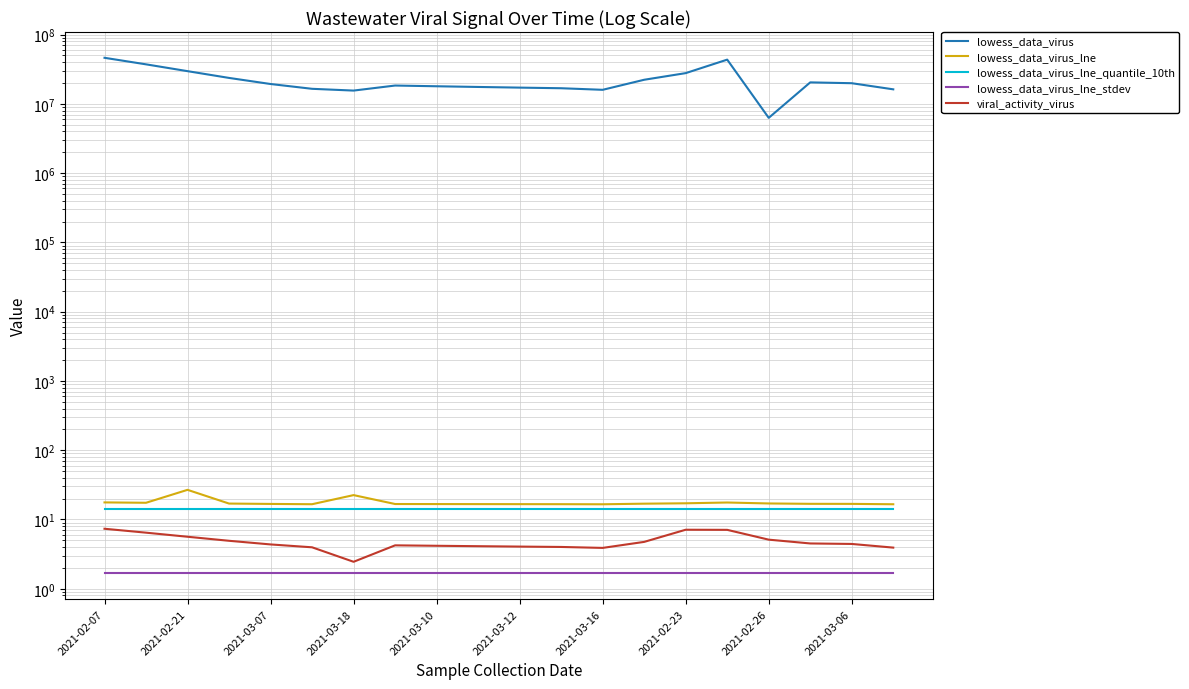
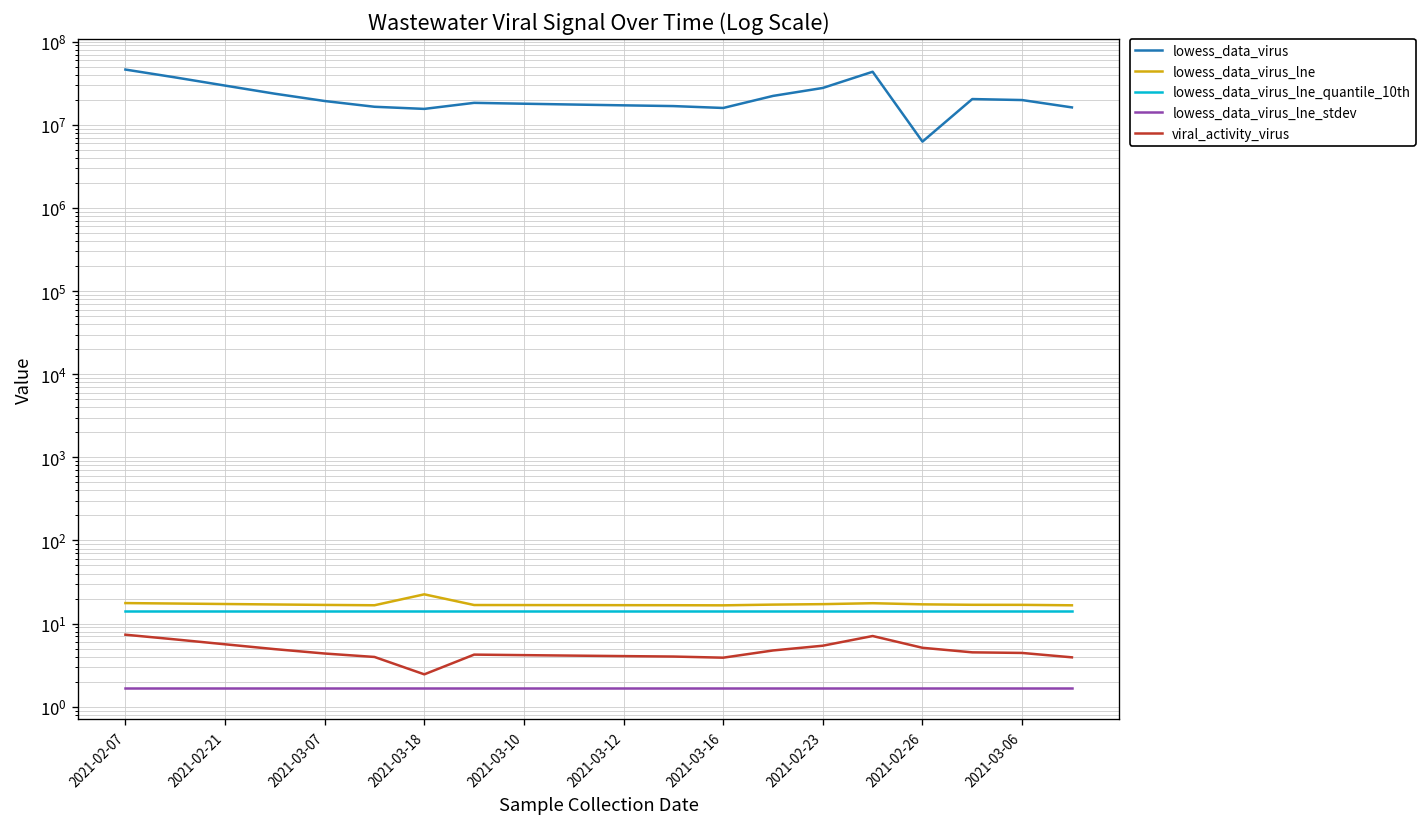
  {
    "lowess_data_virus": {
      "2021-02-07": 50000000,
      "2021-02-21": 30000000,
      "2021-03-07": 19000000,
      "2021-03-18": 16000000,
      "2021-03-10": 18000000,
      "2021-03-12": 17000000,
      "2021-03-16": 16000000,
      "2021-02-23": 28000000,
      "2021-02-26": 6000000,
      "2021-03-06": 20000000
    },
    "lowess_data_virus_lne": {
      "2021-02-07": 18,
-     "2021-02-21": 27,
+     "2021-02-21": 17,
      "2021-03-07": 17,
      "2021-03-18": 22,
      "2021-03-10": 17,
      "2021-03-12": 17,
      "2021-03-16": 17,
      "2021-02-23": 17,
      "2021-02-26": 17,
      "2021-03-06": 17
    },
    "lowess_data_virus_lne_quantile_10th": {
      "2021-02-07": 14,
      "2021-02-21": 14,
      "2021-03-07": 14,
      "2021-03-18": 14,
      "2021-03-10": 14,
      "2021-03-12": 14,
      "2021-03-16": 14,
      "2021-02-23": 14,
      "2021-02-26": 14,
      "2021-03-06": 14
    },
    "lowess_data_virus_lne_stdev": {
      "2021-02-07": 1.7,
      "2021-02-21": 1.7,
      "2021-03-07": 1.7,
      "2021-03-18": 1.7,
      "2021-03-10": 1.7,
      "2021-03-12": 1.7,
      "2021-03-16": 1.7,
      "2021-02-23": 1.7,
      "2021-02-26": 1.7,
      "2021-03-06": 1.7
    },
    "viral_activity_virus": {
      "2021-02-07": 7,
      "2021-02-21": 6,
      "2021-03-07": 4,
      "2021-03-18": 2.5,
      "2021-03-10": 4,
      "2021-03-12": 4,
      "2021-03-16": 4,
-     "2021-02-23": 7,
+     "2021-02-23": 5,
      "2021-02-26": 5,
      "2021-03-06": 4
    }
  }
